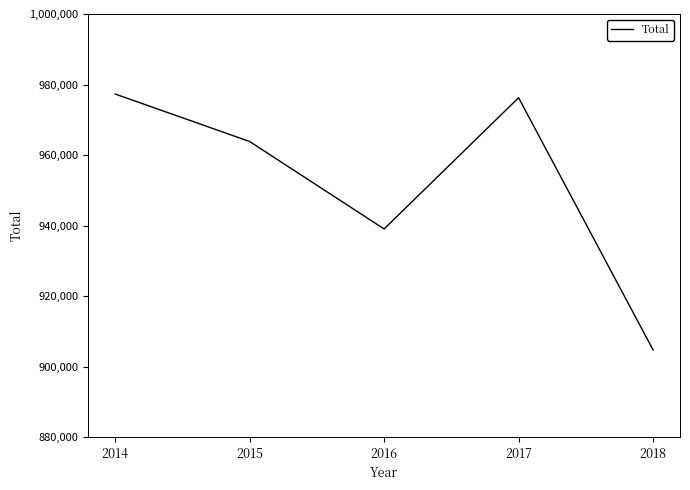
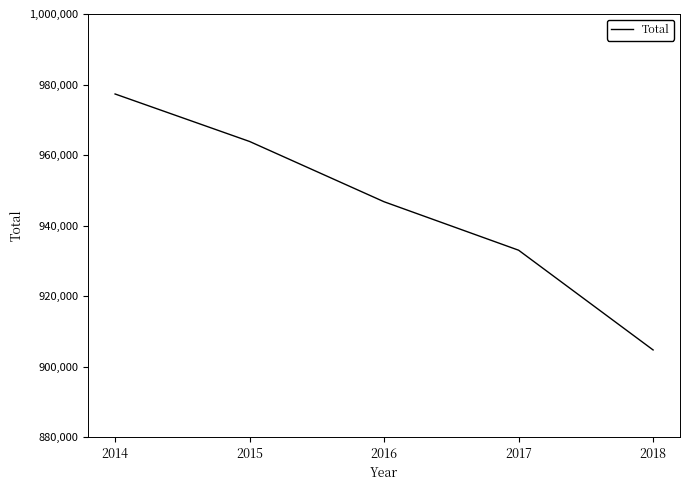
  {
    "2014": "977,000",
    "2015": "964,000",
-   "2016": "939,000",
-   "2017": "976,000",
+   "2016": "947,000",
+   "2017": "933,000",
    "2018": "905,000"
  }
